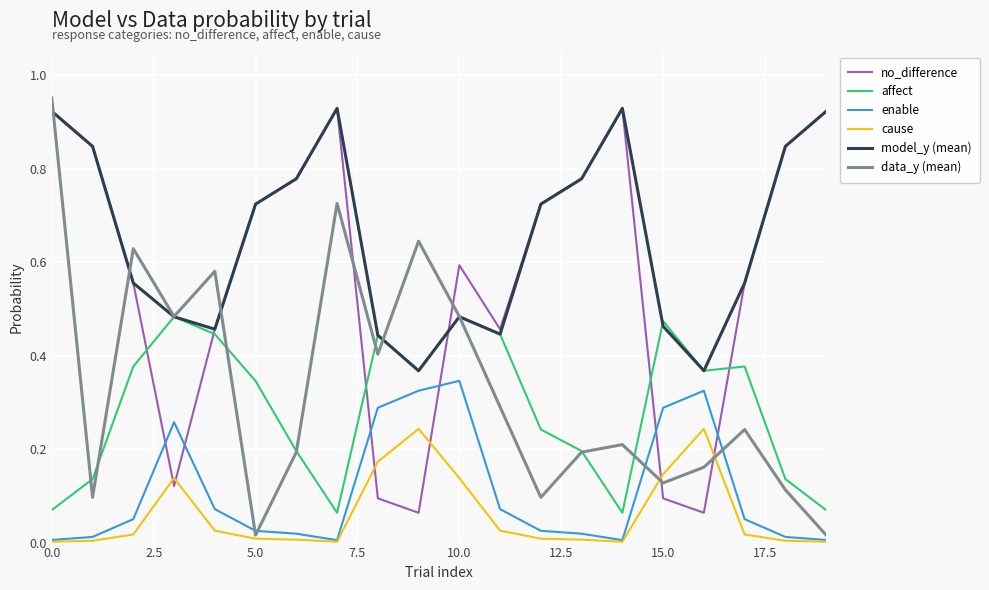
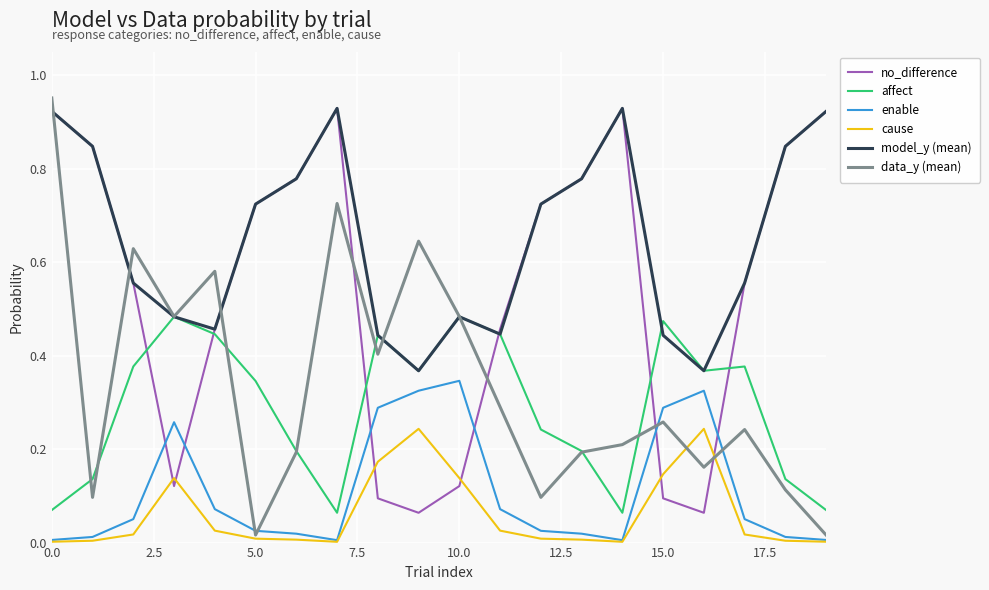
  {
    "no_difference": {
-     "10.0": 0.59,
+     "10.0": 0.12,
      "15.0": 0.09
    },
    "affect": {
      "0.0": 0.07,
      "5.0": 0.35,
      "15.0": 0.47
    },
    "enable": {
      "5.0": 0.03,
      "10.0": 0.35,
      "15.0": 0.29
    },
    "cause": {
      "5.0": 0.01,
      "10.0": 0.14,
      "15.0": 0.15
    },
    "model_y (mean)": {
-     "15.0": 0.46
+     "15.0": 0.44
    },
    "data_y (mean)": {
      "0.0": 0.95,
      "5.0": 0.02,
-     "15.0": 0.13
+     "15.0": 0.26
    }
  }
